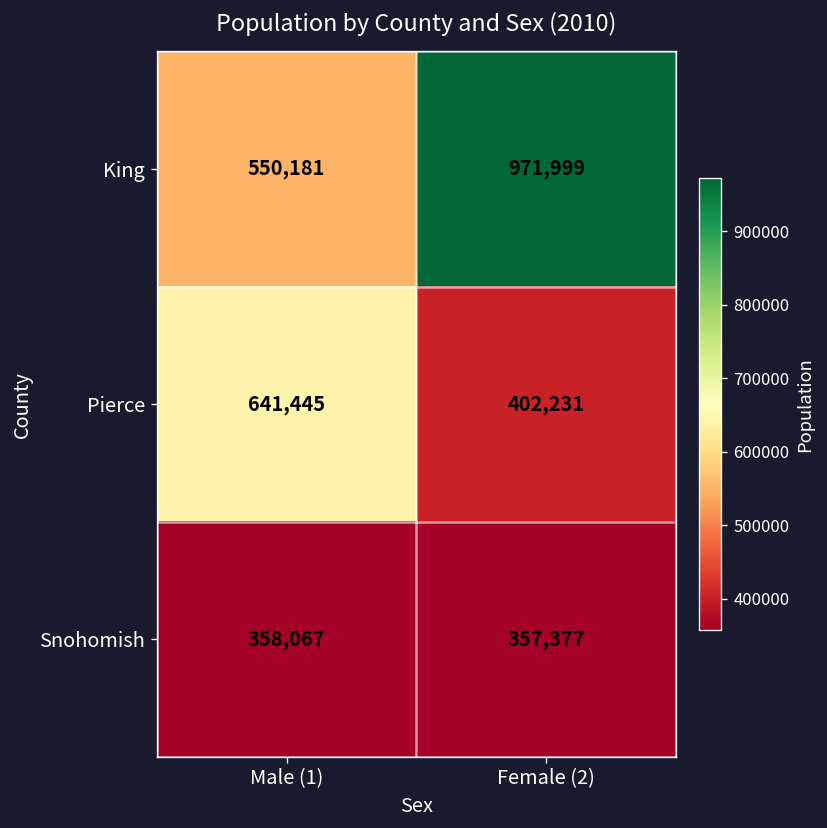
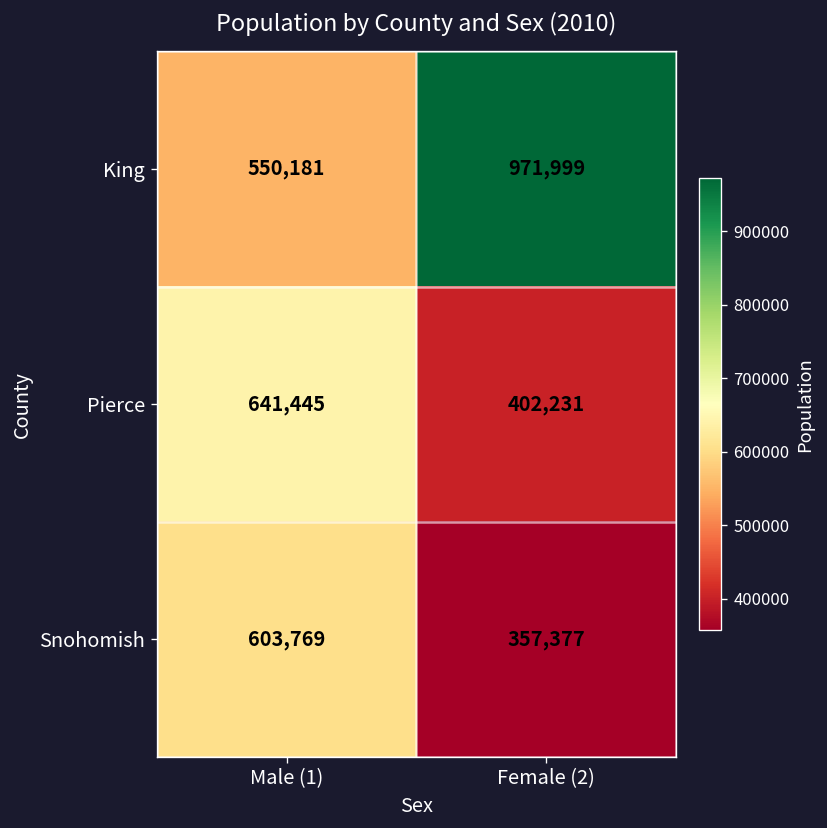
  {
    "King": {
      "Male (1)": "550,181",
      "Female (2)": "971,999"
    },
    "Pierce": {
      "Male (1)": "641,445",
      "Female (2)": "402,231"
    },
    "Snohomish": {
-     "Male (1)": "358,067",
+     "Male (1)": "603,769",
      "Female (2)": "357,377"
    }
  }
